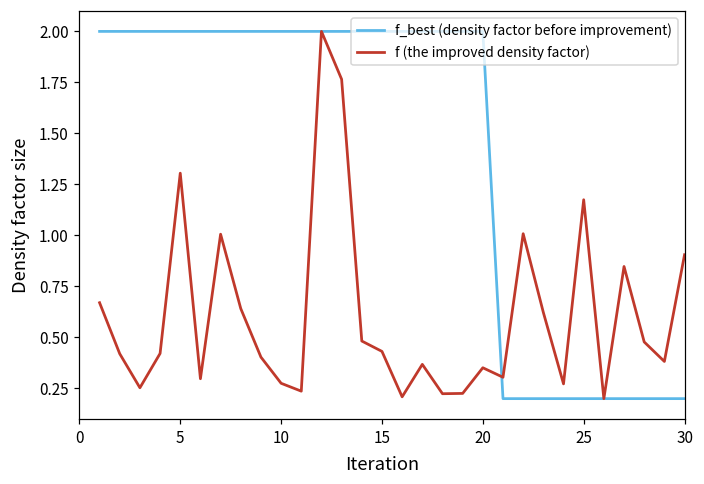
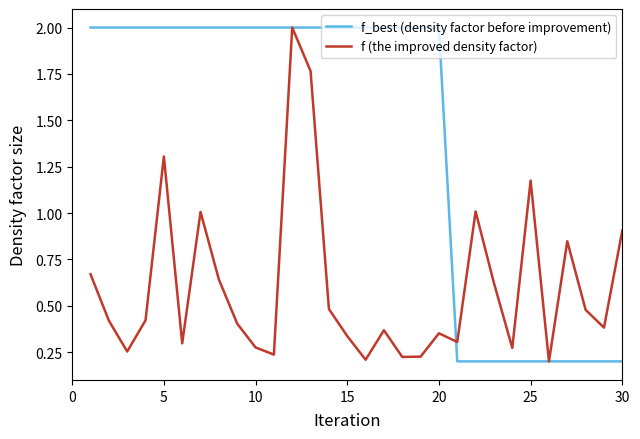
  {
    "f_best (density factor before improvement)": {
      "5": 2.00,
      "10": 2.00,
      "25": 0.20,
      "30": 0.20
    },
    "f (the improved density factor)": {
      "5": 1.31,
      "10": 0.28,
-     "15": 0.43,
+     "15": 0.34,
      "20": 0.35,
      "25": 1.17,
      "30": 0.91
    }
  }
